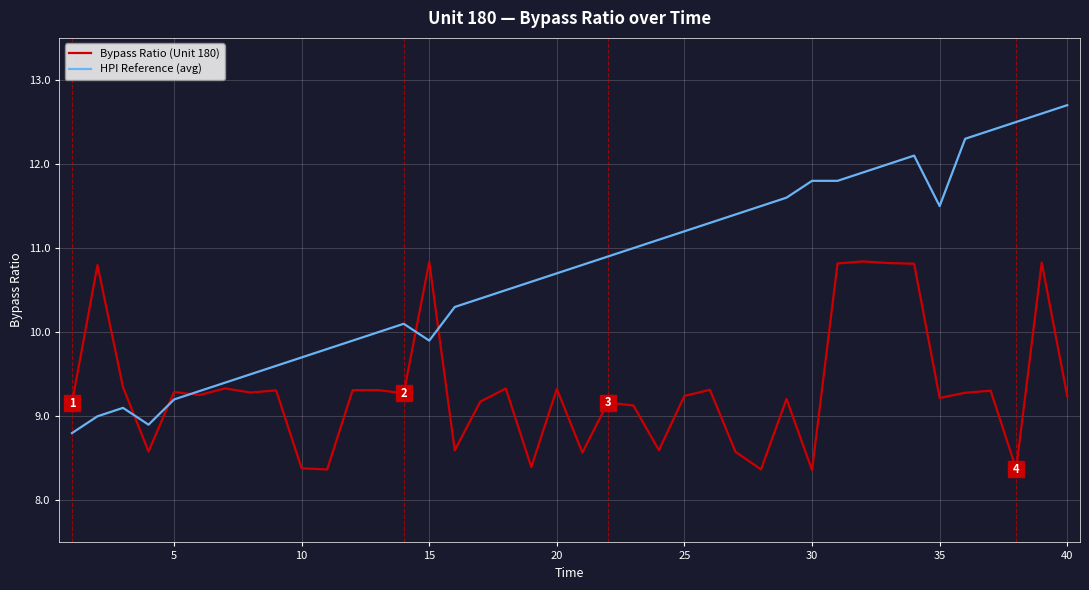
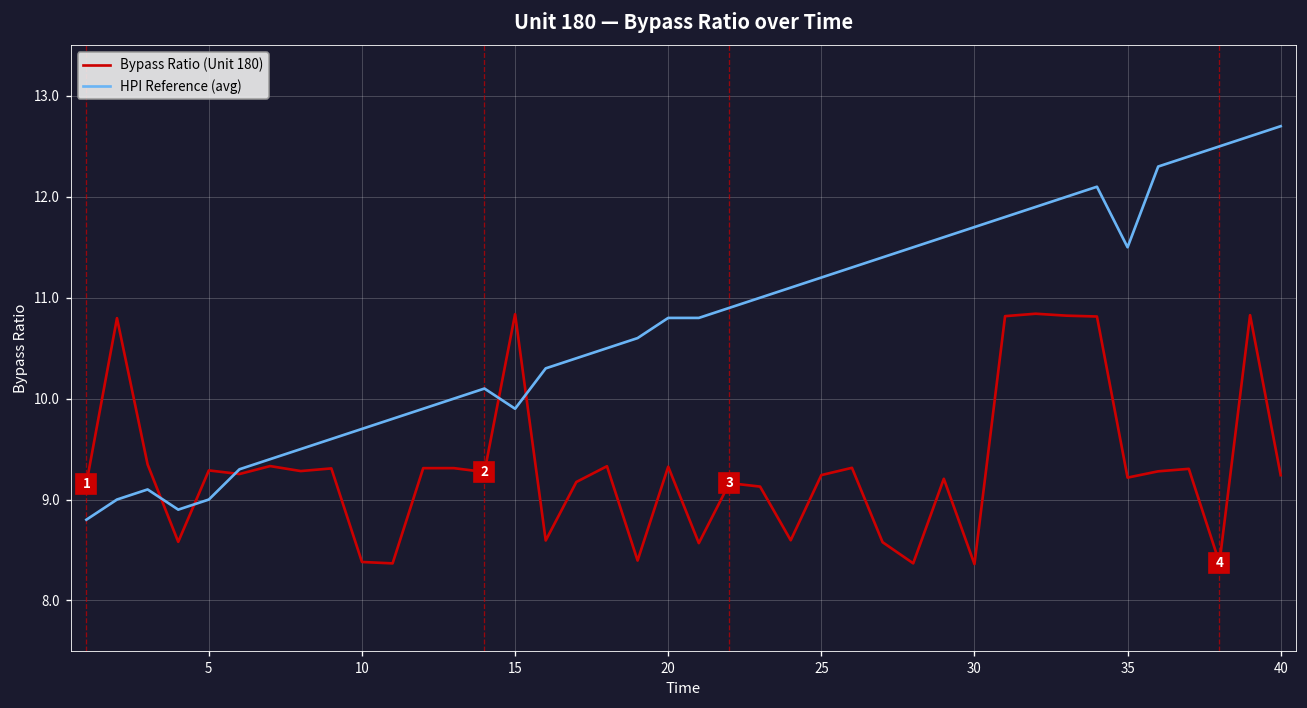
  {
    "HPI Reference (avg)": {
-     "5": 9.2,
+     "5": 9.0,
      "10": 9.7,
      "15": 9.9,
-     "20": 10.7,
+     "20": 10.8,
      "25": 11.2,
-     "30": 11.8,
+     "30": 11.7,
      "35": 11.5,
      "40": 12.7
    }
  }
